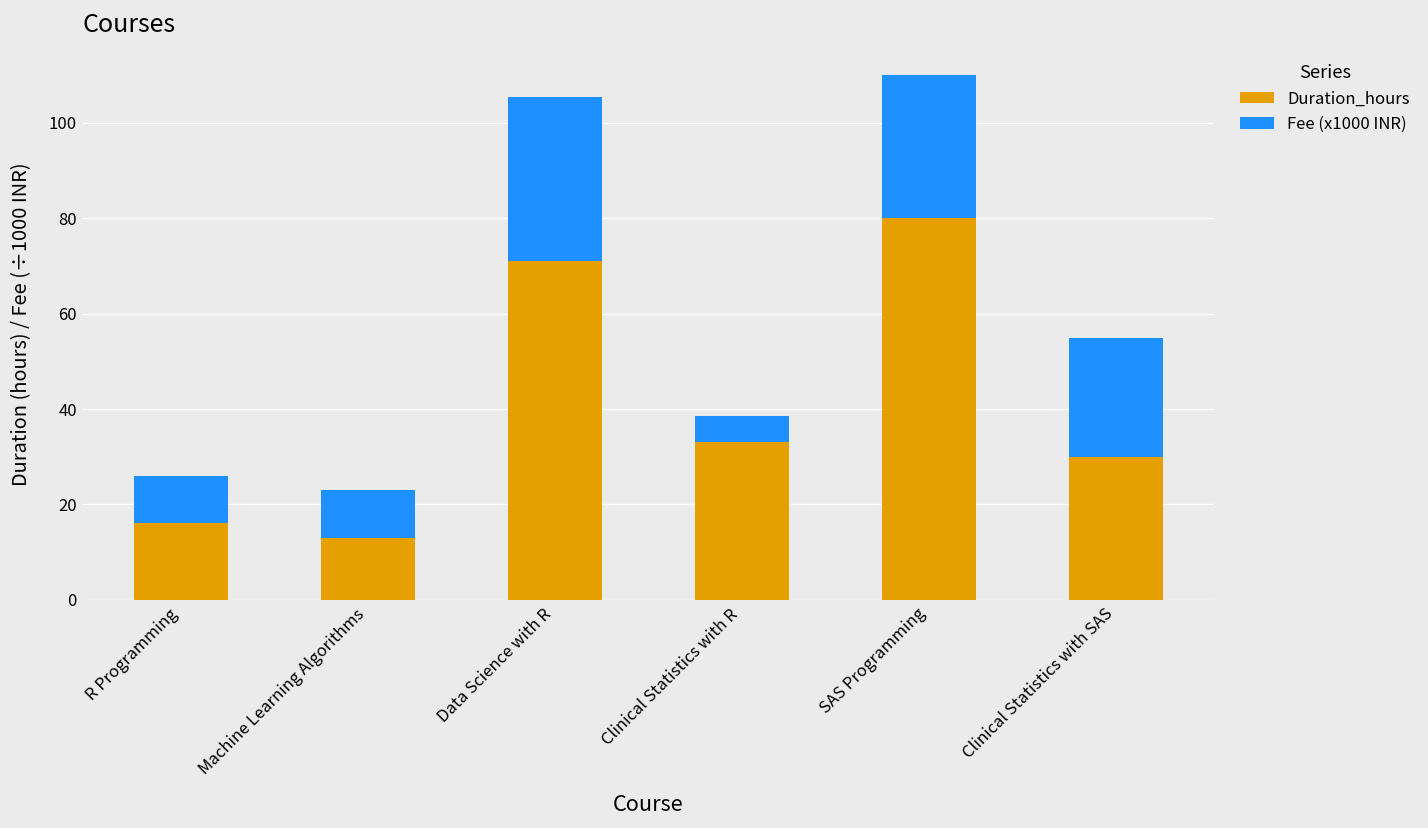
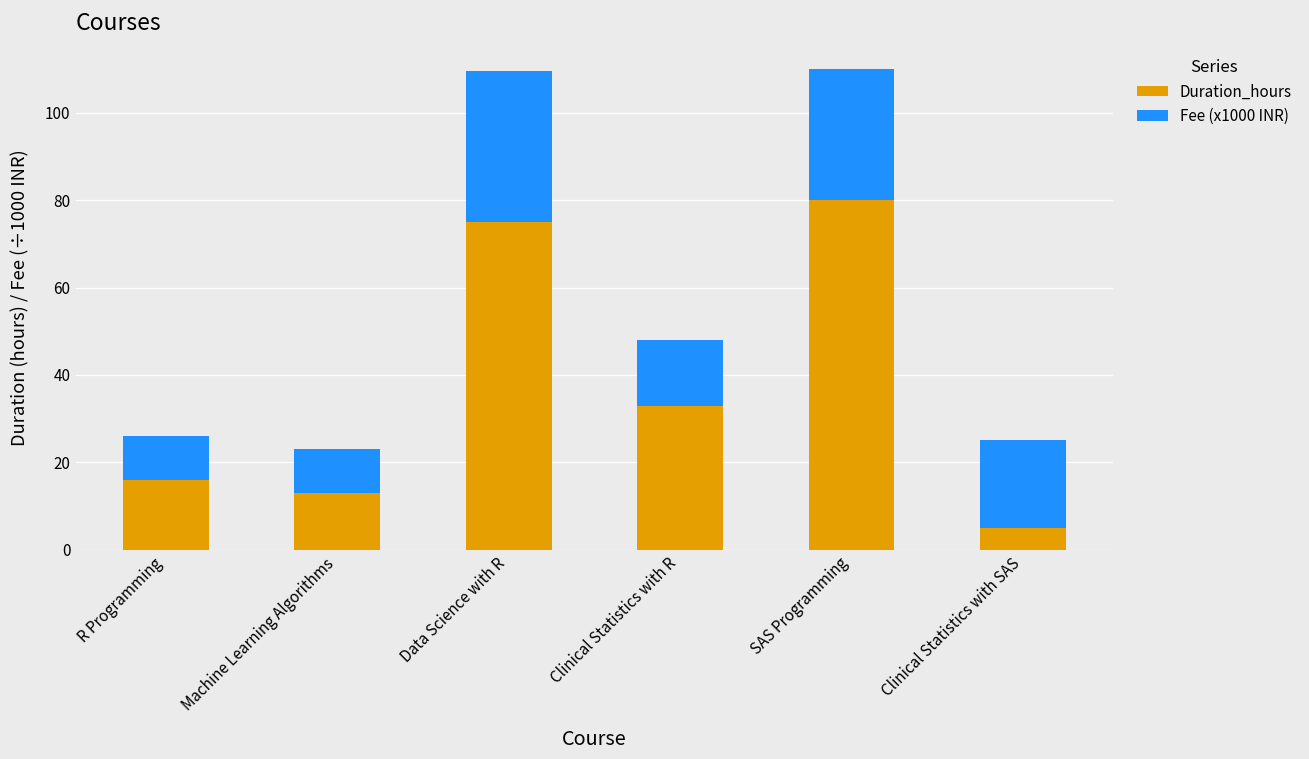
  {
    "Duration_hours": {
      "R Programming": 16,
      "Machine Learning Algorithms": 13,
-     "Data Science with R": 71,
+     "Data Science with R": 75,
      "Clinical Statistics with R": 33,
      "SAS Programming": 80,
-     "Clinical Statistics with SAS": 30
+     "Clinical Statistics with SAS": 5
    },
    "Fee (x1000 INR)": {
      "R Programming": 10,
      "Machine Learning Algorithms": 10,
      "Data Science with R": 35,
-     "Clinical Statistics with R": 6,
+     "Clinical Statistics with R": 15,
      "SAS Programming": 30,
-     "Clinical Statistics with SAS": 25
+     "Clinical Statistics with SAS": 20
    }
  }
